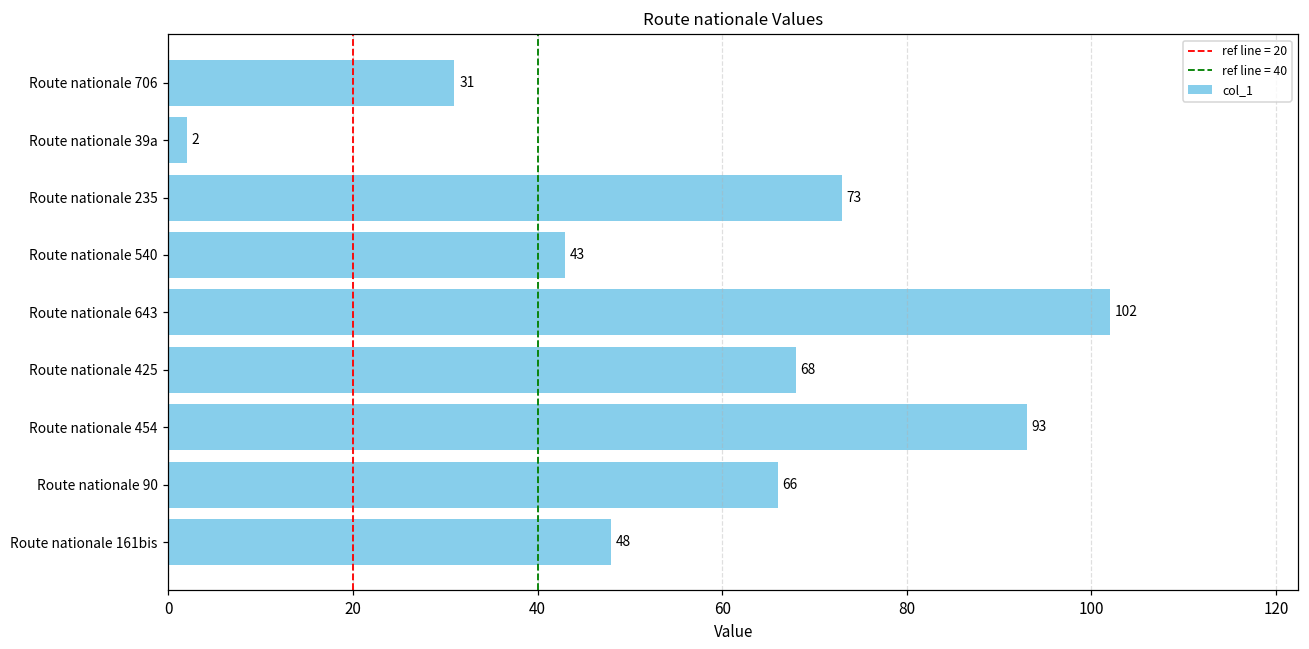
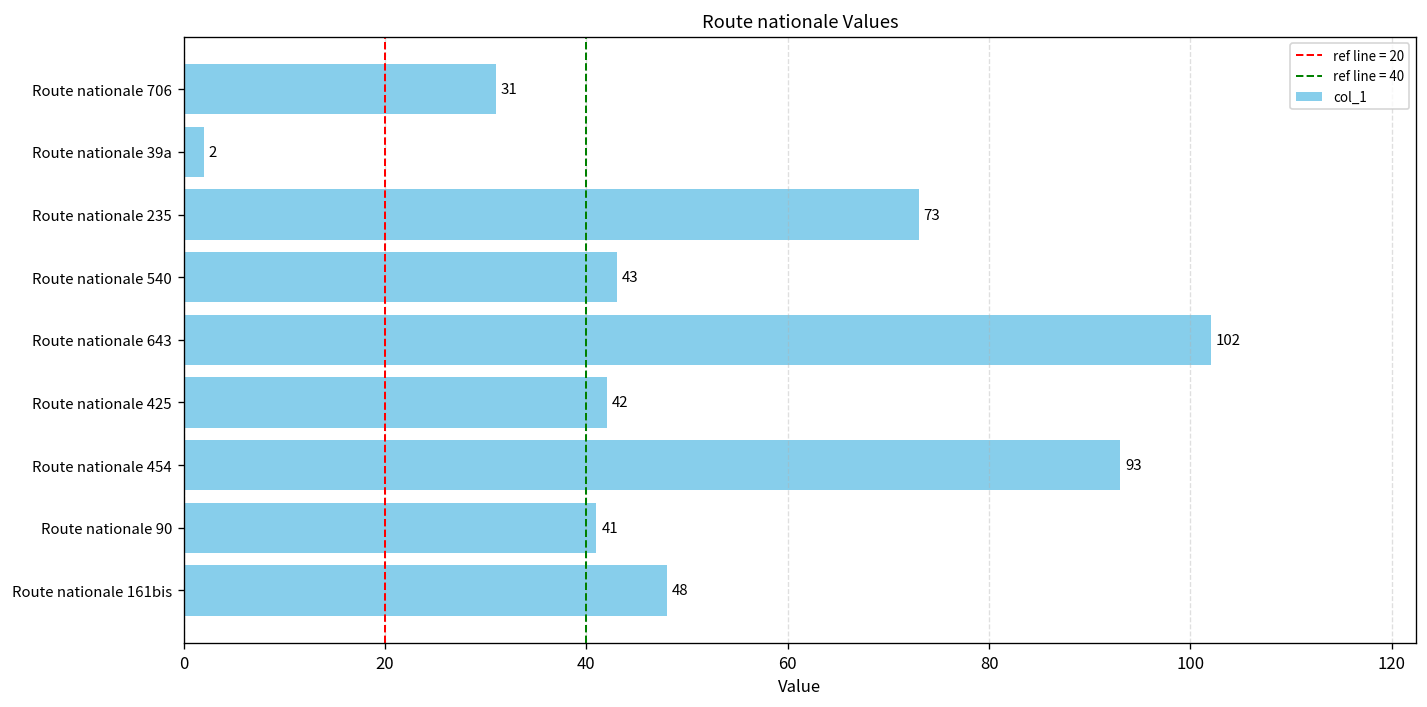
  {
    "Route nationale 706": 31,
    "Route nationale 39a": 2,
    "Route nationale 235": 73,
    "Route nationale 540": 43,
    "Route nationale 643": 102,
-   "Route nationale 425": 68,
+   "Route nationale 425": 42,
    "Route nationale 454": 93,
-   "Route nationale 90": 66,
+   "Route nationale 90": 41,
    "Route nationale 161bis": 48
  }
